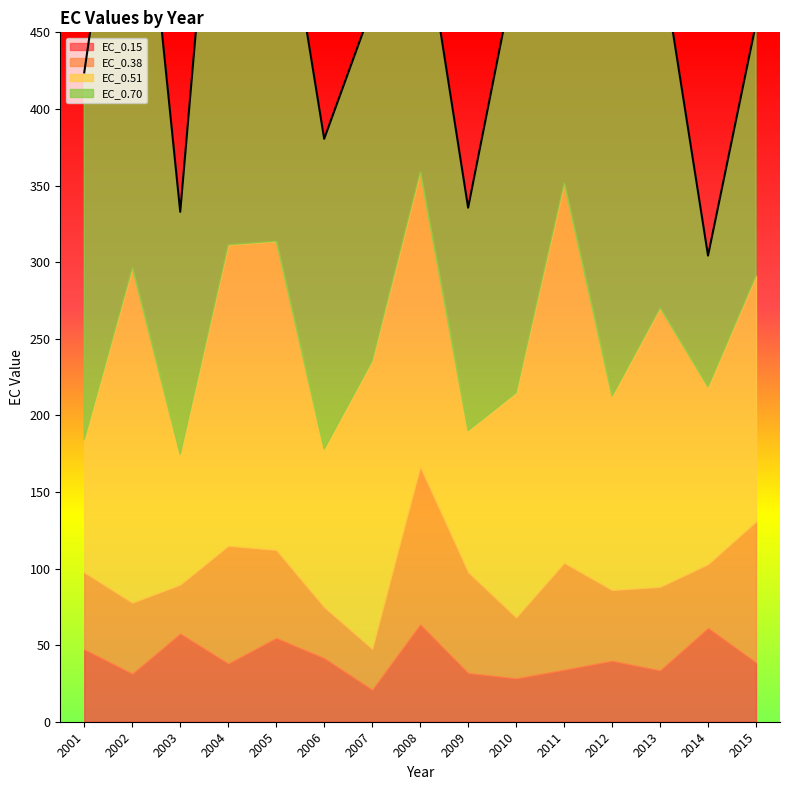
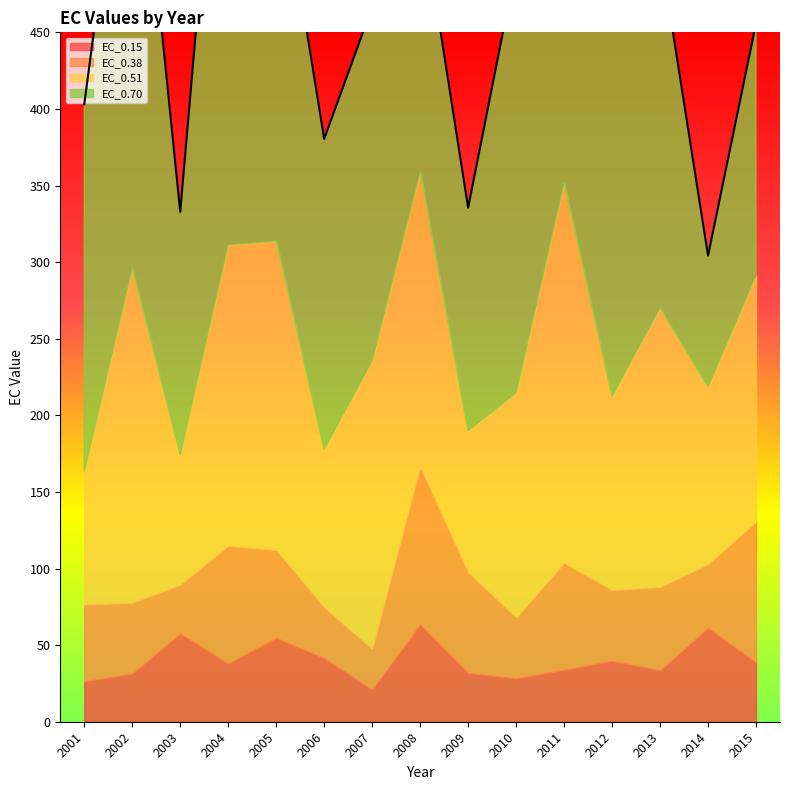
  {
    "EC_0.15": {
-     "2001": 47,
+     "2001": 26,
      "2002": 31,
      "2003": 58,
      "2004": 38,
      "2005": 55,
      "2006": 41,
      "2007": 21,
      "2008": 63,
      "2009": 32,
      "2010": 28,
      "2011": 34,
      "2012": 40,
      "2013": 33,
      "2014": 61,
      "2015": 39
    },
    "EC_0.38": {
      "2001": 50,
      "2002": 46,
      "2003": 32,
      "2004": 77,
      "2005": 57,
      "2006": 33,
      "2007": 27,
      "2008": 103,
      "2009": 66,
      "2010": 40,
      "2011": 70,
      "2012": 46,
      "2013": 55,
      "2014": 42,
      "2015": 92
    },
    "EC_0.51": {
      "2001": 87,
      "2002": 219,
      "2003": 85,
      "2004": 197,
      "2005": 202,
      "2006": 103,
      "2007": 188,
      "2008": 192,
      "2009": 92,
      "2010": 147,
      "2011": 248,
      "2012": 127,
      "2013": 182,
      "2014": 116,
      "2015": 161
    },
    "EC_0.70": {
      "2003": 158,
      "2006": 203,
      "2009": 146,
      "2014": 86
    }
  }
